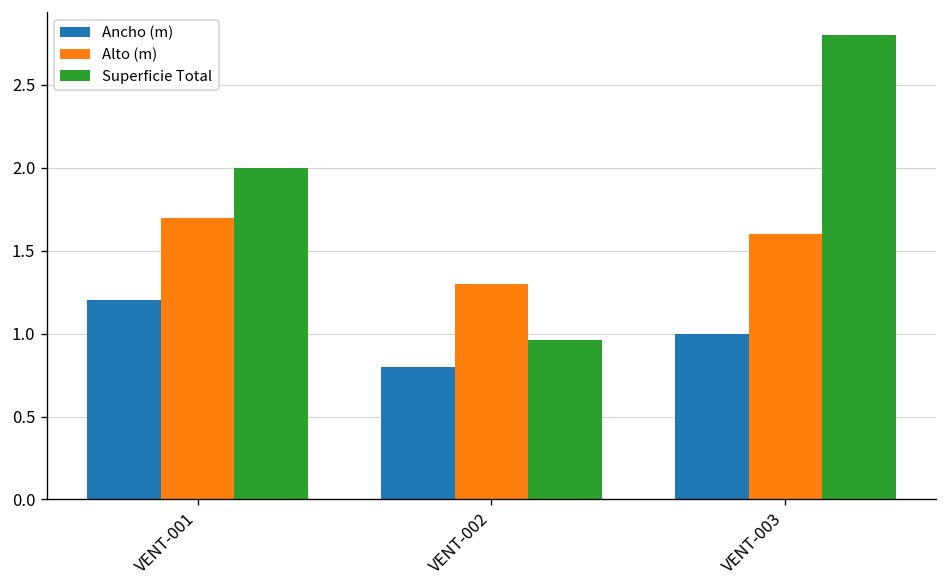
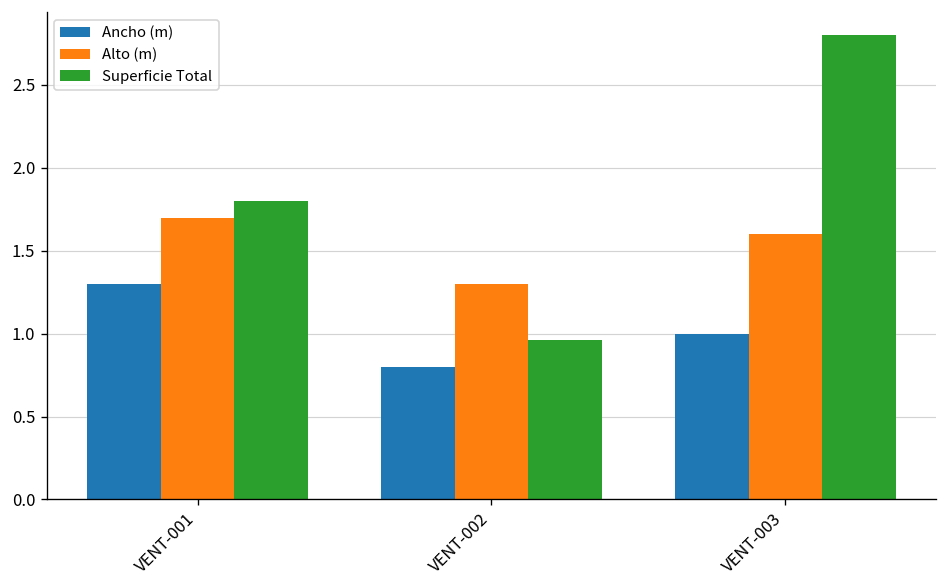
  {
    "Ancho (m)": {
-     "VENT-001": 1.2,
+     "VENT-001": 1.3,
      "VENT-002": 0.8,
      "VENT-003": 1.0
    },
    "Alto (m)": {
      "VENT-001": 1.7,
      "VENT-002": 1.3,
      "VENT-003": 1.6
    },
    "Superficie Total": {
-     "VENT-001": 2.0,
+     "VENT-001": 1.8,
      "VENT-002": 0.96,
      "VENT-003": 2.8
    }
  }
